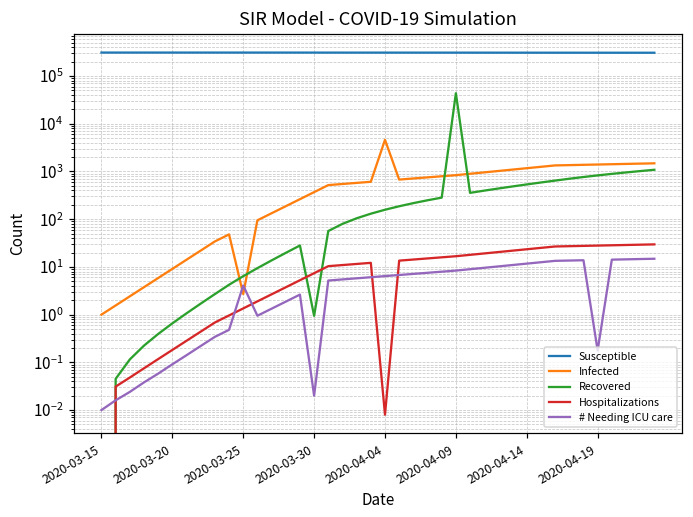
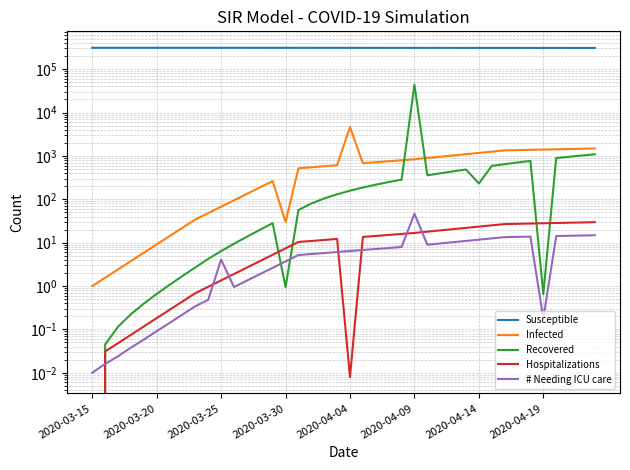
  {
    "Susceptible": {
      "2020-03-15": 300000,
      "2020-03-20": 300000,
      "2020-03-25": 300000,
      "2020-03-30": 300000,
      "2020-04-04": 300000,
      "2020-04-09": 300000,
      "2020-04-14": 300000,
      "2020-04-19": 300000
    },
    "Infected": {
      "2020-03-15": 1,
      "2020-03-20": 9,
-     "2020-03-25": 3,
-     "2020-03-30": 400,
+     "2020-03-25": 70,
+     "2020-03-30": 30,
      "2020-04-04": 5000,
      "2020-04-09": 800,
      "2020-04-14": 1200,
      "2020-04-19": 1400
    },
    "Recovered": {
      "2020-03-20": 0.7,
      "2020-03-25": 6,
      "2020-03-30": 0.9,
      "2020-04-04": 160,
      "2020-04-09": 40000,
-     "2020-04-14": 500,
-     "2020-04-19": 800
+     "2020-04-14": 200,
+     "2020-04-19": 0.6
    },
    "Hospitalizations": {
      "2020-03-20": 0.18,
      "2020-03-25": 1.3,
      "2020-03-30": 7,
      "2020-04-04": 0.008,
      "2020-04-09": 17,
      "2020-04-14": 20,
      "2020-04-19": 30
    },
    "# Needing ICU care": {
      "2020-03-15": 0.01,
      "2020-03-20": 0.09,
      "2020-03-25": 4,
-     "2020-03-30": 0.02,
+     "2020-03-30": 4,
      "2020-04-04": 6,
-     "2020-04-09": 8,
+     "2020-04-09": 50,
      "2020-04-14": 12
    }
  }
